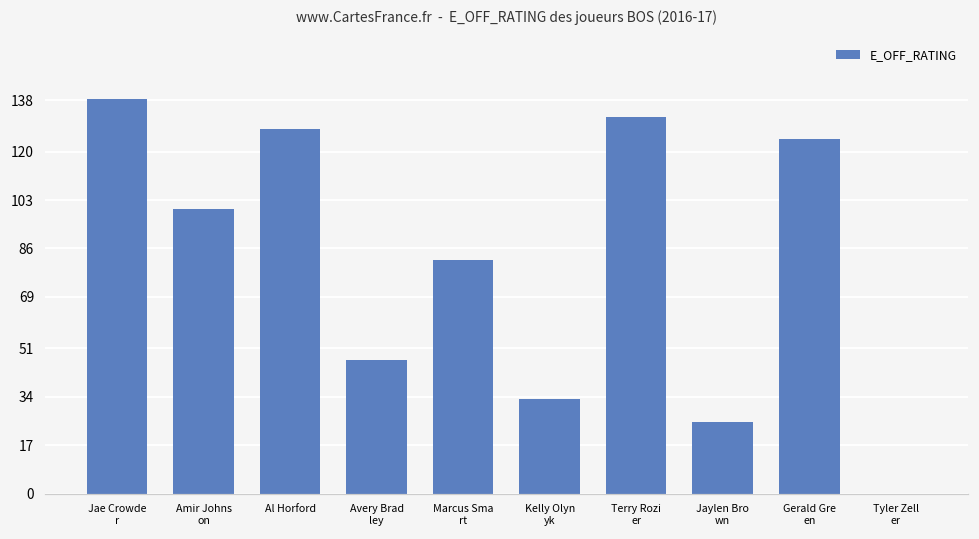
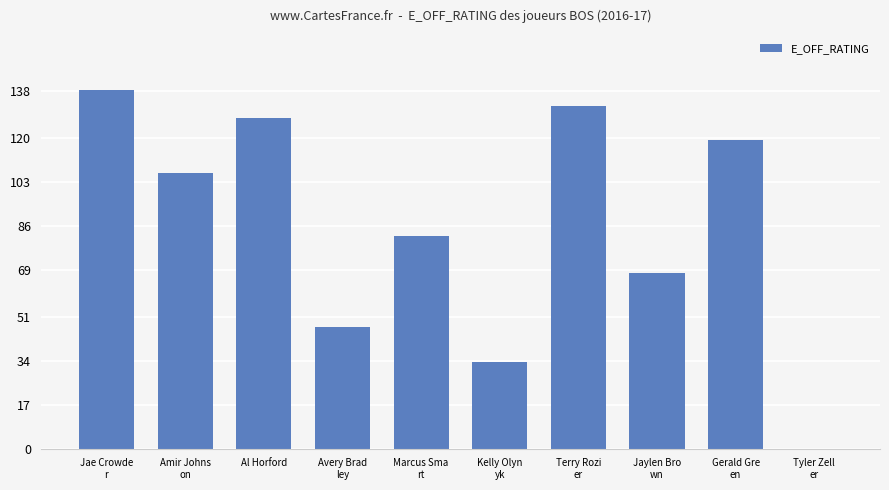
  {
    "Jae Crowde r": 138,
-   "Amir Johns on": 100,
+   "Amir Johns on": 106,
    "Al Horford": 128,
    "Avery Brad ley": 47,
    "Marcus Sma rt": 82,
    "Kelly Olyn yk": 33,
    "Terry Rozi er": 132,
-   "Jaylen Bro wn": 25,
-   "Gerald Gre en": 124,
+   "Jaylen Bro wn": 68,
+   "Gerald Gre en": 119,
    "Tyler Zell er": 0
  }
